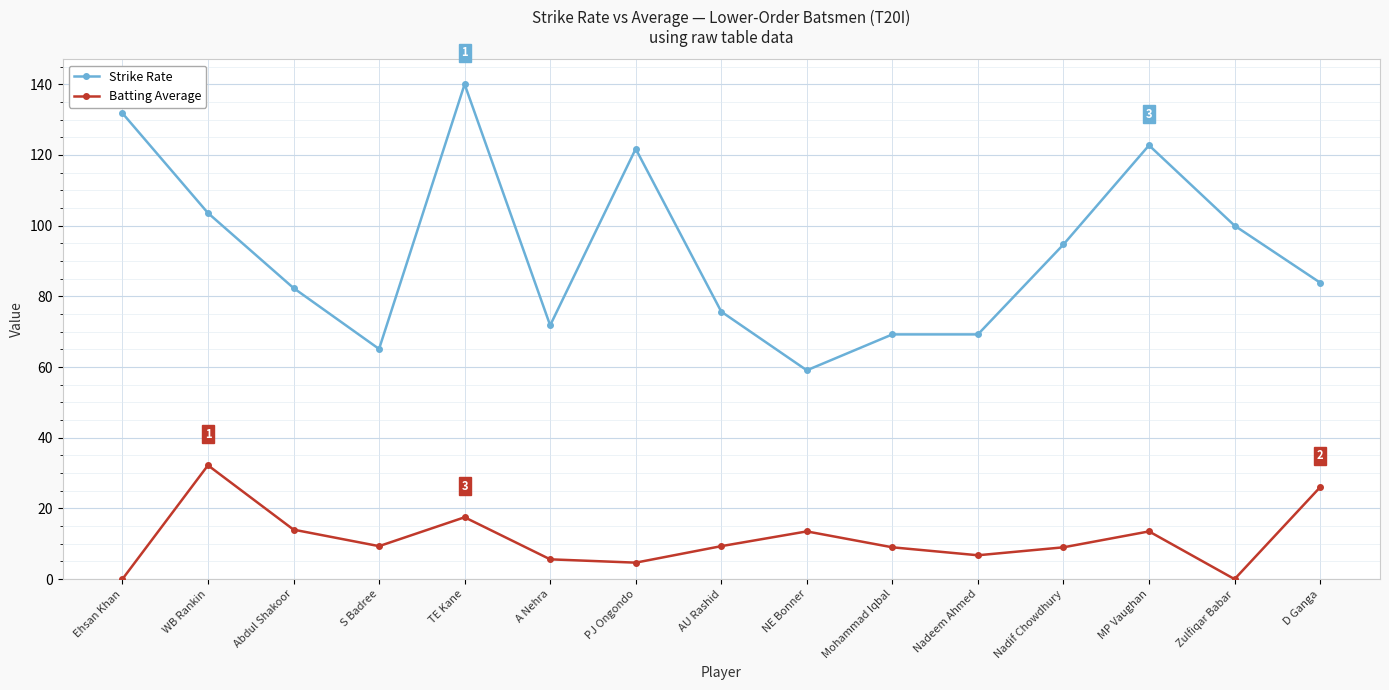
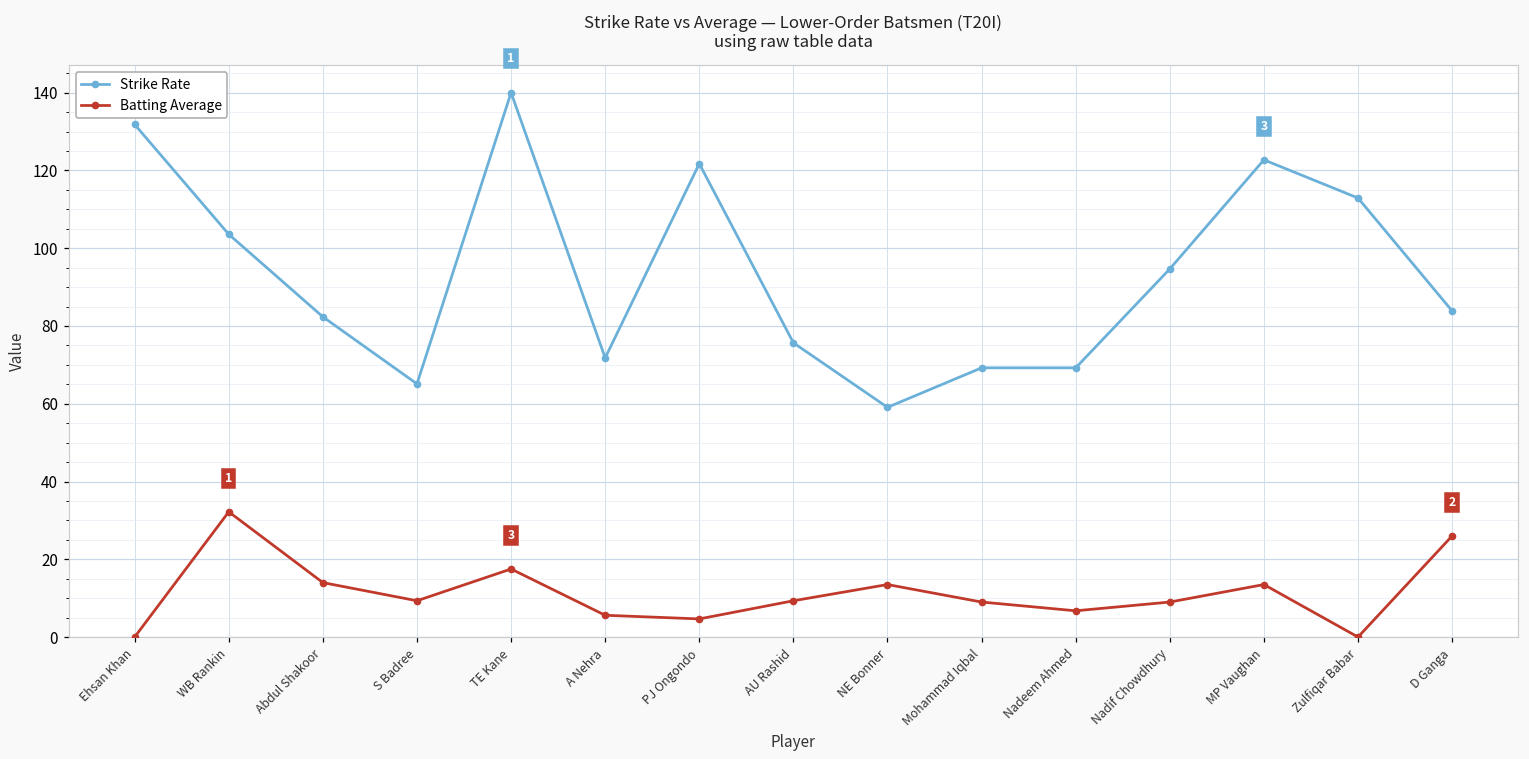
  {
    "Strike Rate": {
      "Ehsan Khan": 132,
      "WB Rankin": 104,
      "Abdul Shakoor": 82,
      "S Badree": 65,
      "A Nehra": 72,
      "PJ Ongondo": 122,
      "AU Rashid": 76,
      "NE Bonner": 59,
      "Mohammad Iqbal": 69,
      "Nadeem Ahmed": 69,
      "Nadif Chowdhury": 95,
-     "Zulfiqar Babar": 100,
+     "Zulfiqar Babar": 113,
      "D Ganga": 84
    },
    "Batting Average": {
      "Ehsan Khan": 0,
      "Abdul Shakoor": 14,
      "S Badree": 9,
      "A Nehra": 6,
      "PJ Ongondo": 5,
      "AU Rashid": 9,
      "NE Bonner": 14,
      "Mohammad Iqbal": 9,
      "Nadeem Ahmed": 7,
      "Nadif Chowdhury": 9,
      "MP Vaughan": 14,
      "Zulfiqar Babar": 0
    }
  }
